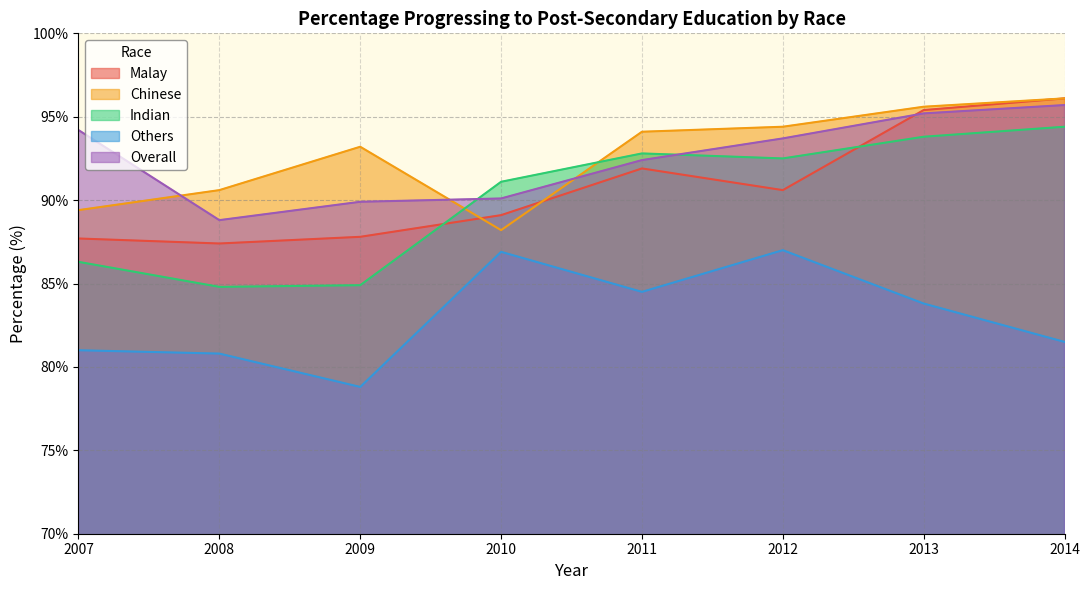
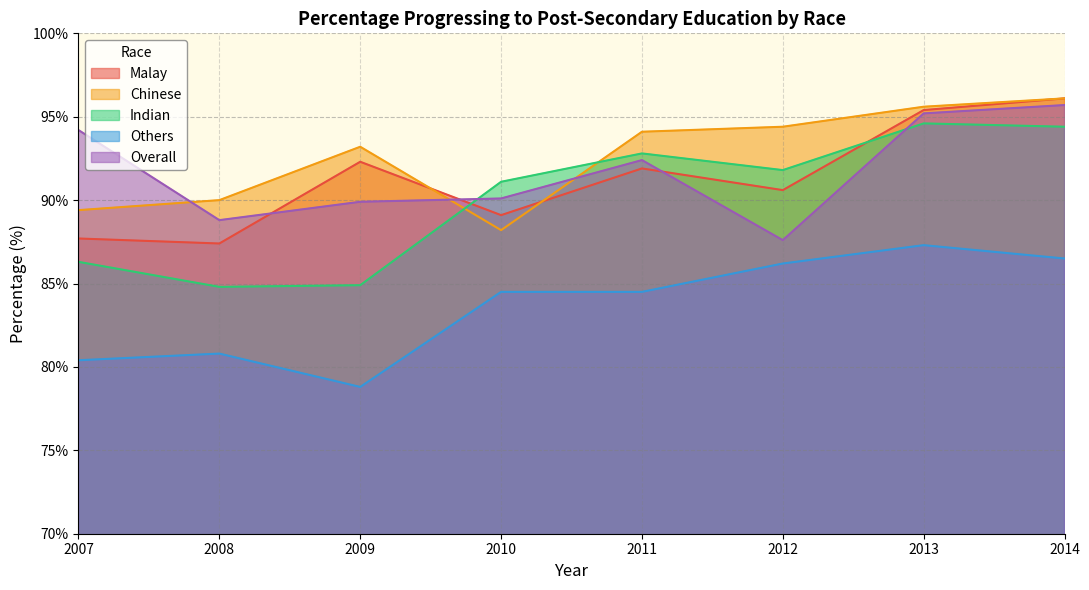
  {
    "Malay": {
      "2007": "87.7%",
      "2008": "87.4%",
-     "2009": "87.8%",
+     "2009": "92.3%",
      "2010": "89.1%",
      "2011": "91.9%",
      "2012": "90.6%",
      "2013": "95.4%"
    },
    "Chinese": {
      "2007": "89.4%",
-     "2008": "90.6%",
+     "2008": "90.0%",
      "2009": "93.2%",
      "2010": "88.2%",
      "2011": "94.1%",
      "2012": "94.4%",
      "2013": "95.6%"
    },
    "Indian": {
      "2007": "86.3%",
      "2008": "84.8%",
      "2009": "84.9%",
      "2010": "91.1%",
      "2011": "92.8%",
-     "2012": "92.5%",
-     "2013": "93.8%",
+     "2012": "91.8%",
+     "2013": "94.6%",
      "2014": "94.4%"
    },
    "Others": {
-     "2007": "81.0%",
+     "2007": "80.4%",
      "2008": "80.8%",
      "2009": "78.8%",
-     "2010": "86.9%",
+     "2010": "84.5%",
      "2011": "84.5%",
-     "2012": "87.0%",
-     "2013": "83.8%",
-     "2014": "81.5%"
+     "2012": "86.2%",
+     "2013": "87.3%",
+     "2014": "86.5%"
    },
    "Overall": {
      "2007": "94.2%",
      "2008": "88.8%",
      "2009": "89.9%",
      "2010": "90.1%",
      "2011": "92.4%",
-     "2012": "93.7%",
+     "2012": "87.6%",
      "2013": "95.2%",
      "2014": "95.7%"
    }
  }
